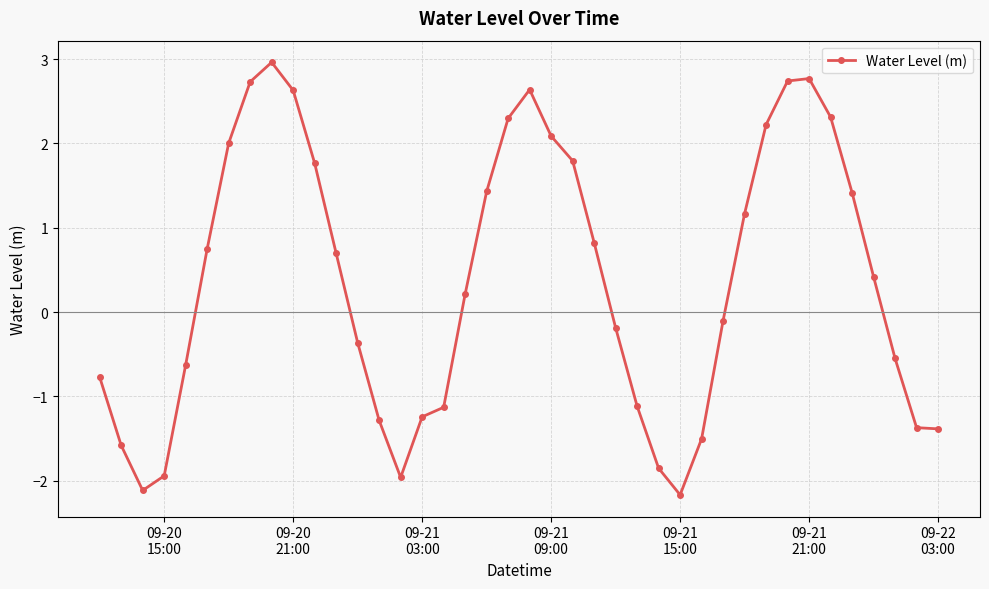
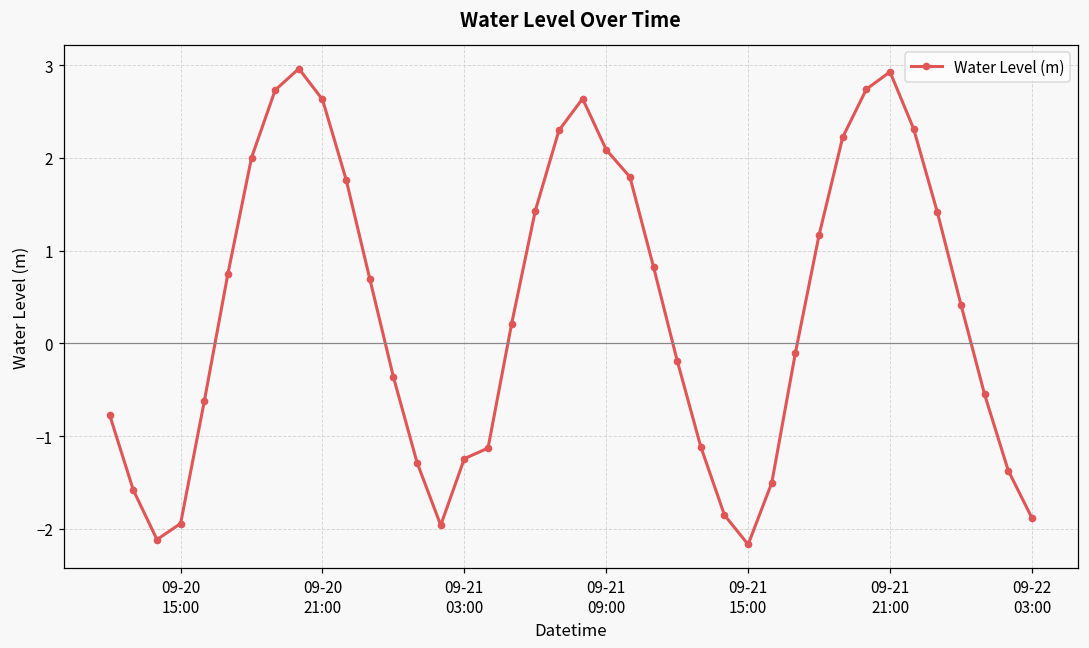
  {
    "09-20 15:00": -1.9,
    "09-20 21:00": 2.6,
    "09-21 03:00": -1.2,
    "09-21 09:00": 2.1,
    "09-21 15:00": -2.2,
-   "09-21 21:00": 2.8,
-   "09-22 03:00": -1.4
+   "09-21 21:00": 2.9,
+   "09-22 03:00": -1.9
  }
